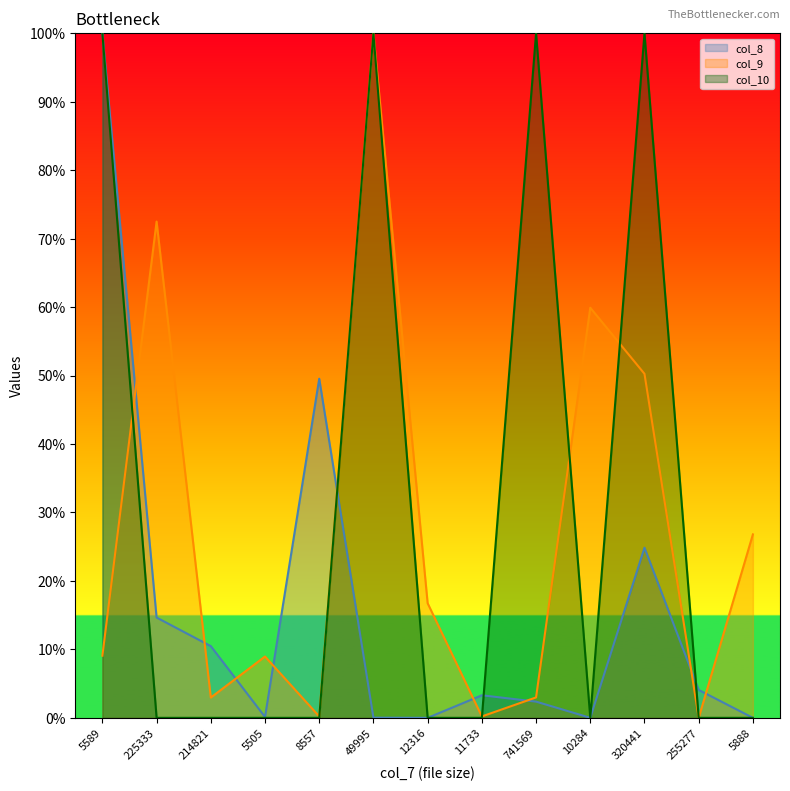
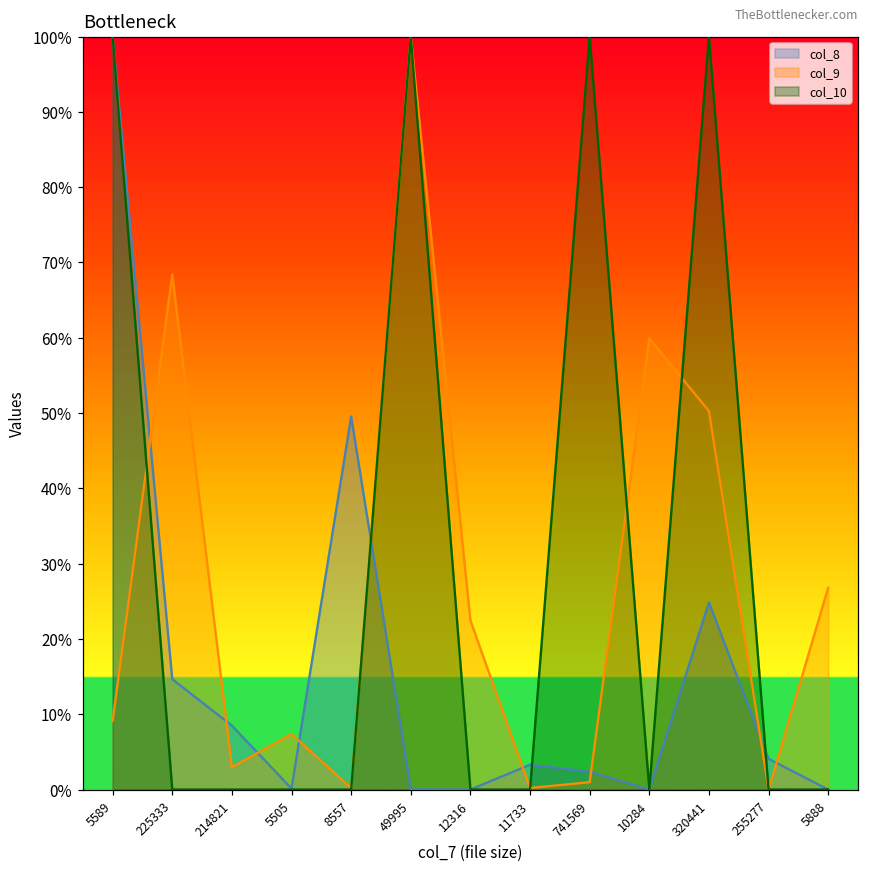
  {
    "col_8": {
      "225333": "15%",
-     "214821": "10%",
+     "214821": "8%",
      "8557": "50%",
      "49995": "0%",
      "11733": "3%",
      "741569": "2%",
      "320441": "25%",
      "255277": "4%"
    },
    "col_9": {
      "5589": "9%",
-     "225333": "72%",
+     "225333": "68%",
      "214821": "3%",
-     "5505": "9%",
-     "12316": "17%",
-     "741569": "3%",
+     "5505": "7%",
+     "12316": "22%",
+     "741569": "1%",
      "10284": "60%",
      "320441": "50%",
      "5888": "27%"
    },
    "col_10": {
      "225333": "0%",
      "214821": "0%",
      "741569": "100%",
      "320441": "100%"
    }
  }
